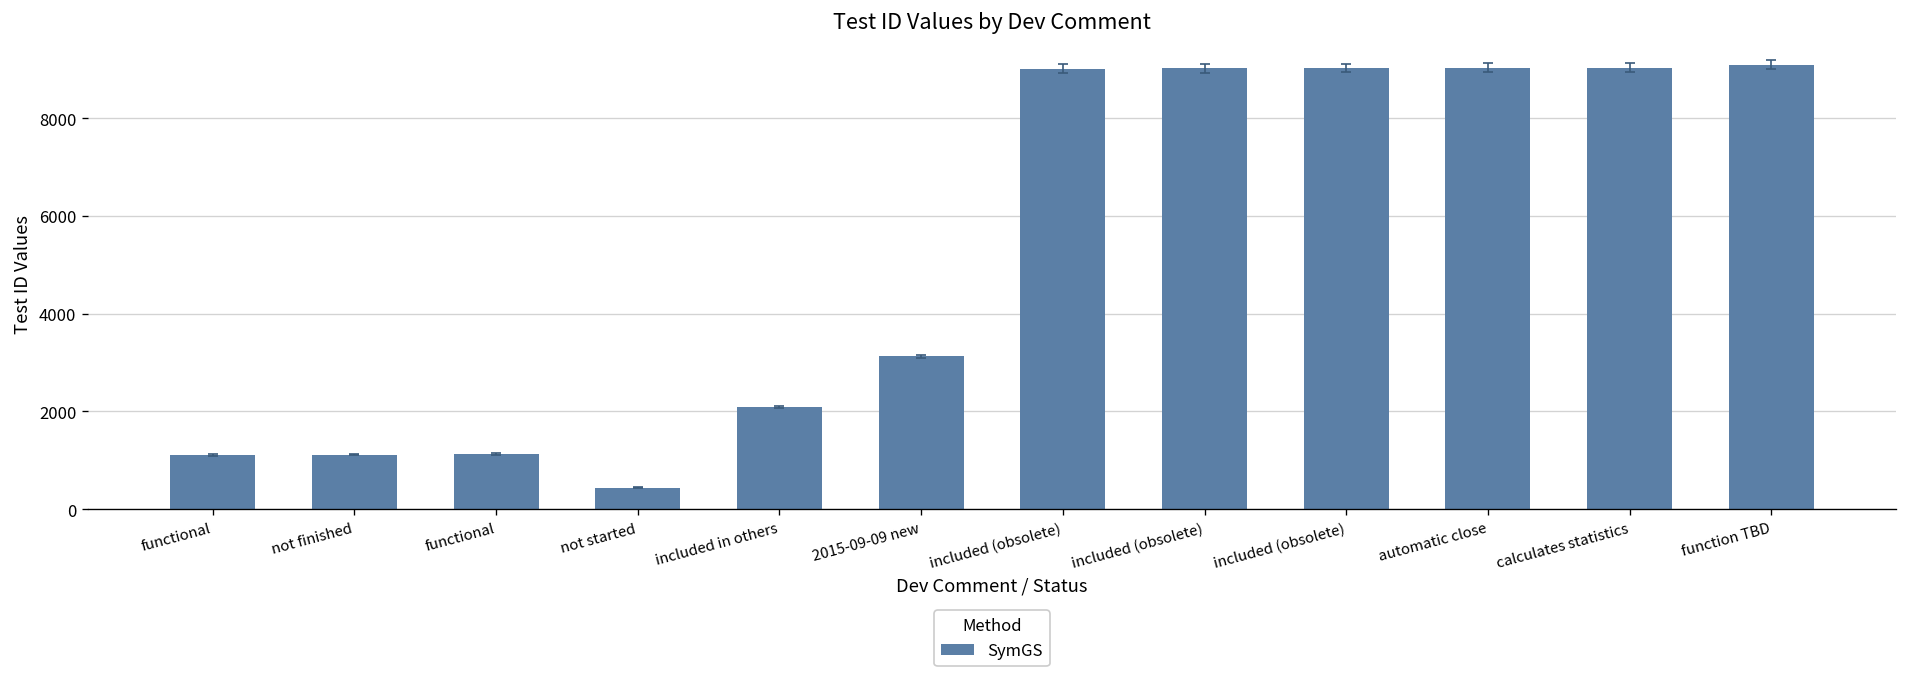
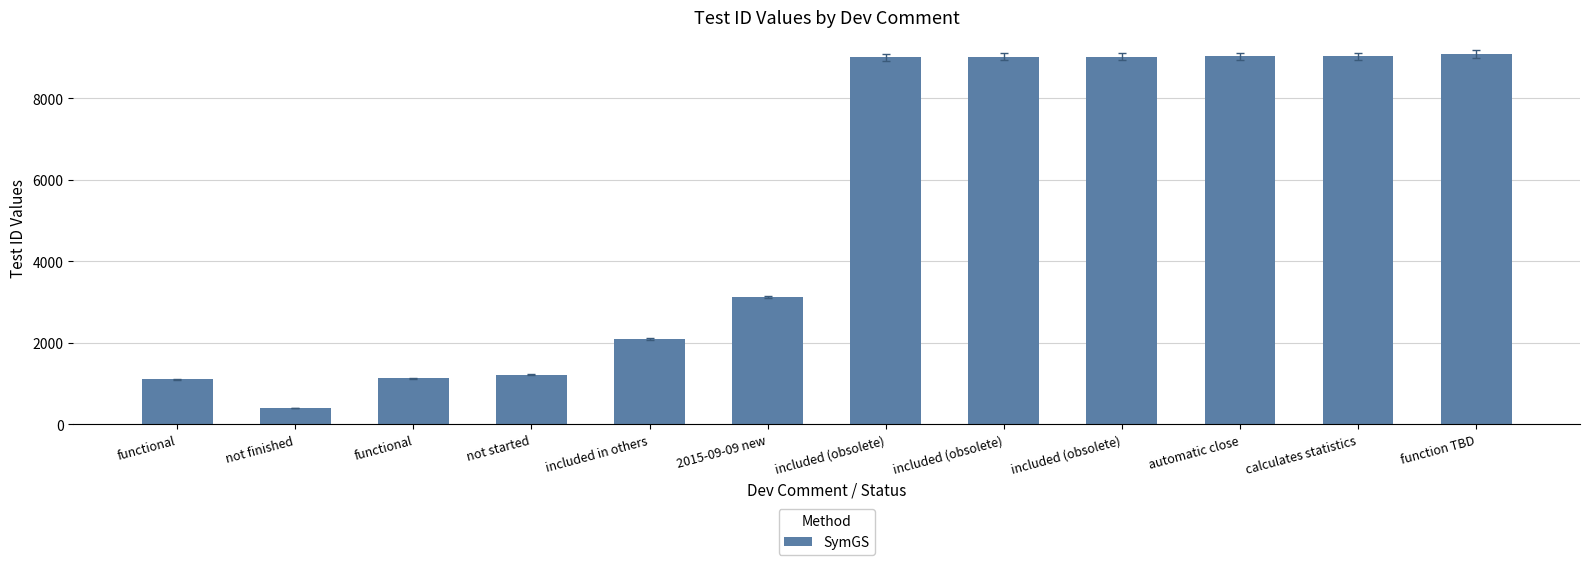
  {
    "SymGS": {
-     "not finished": 1100,
-     "not started": 400,
+     "not finished": 400,
+     "not started": 1200,
      "included in others": 2100,
      "2015-09-09 new": 3100,
      "automatic close": 9000,
      "calculates statistics": 9000,
      "function TBD": 9100
    }
  }
